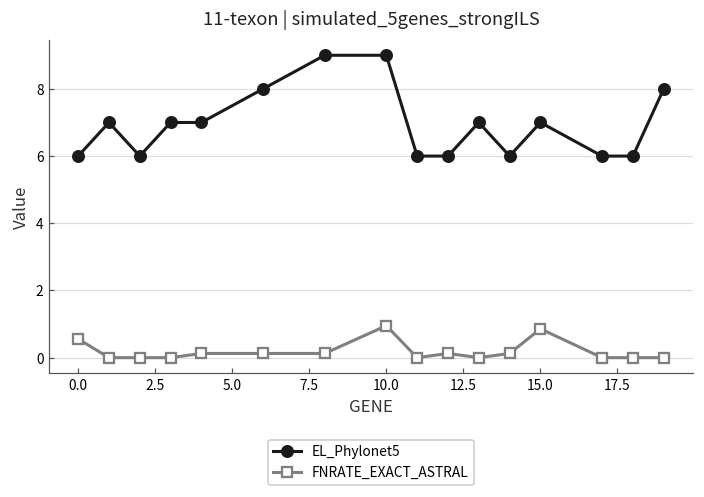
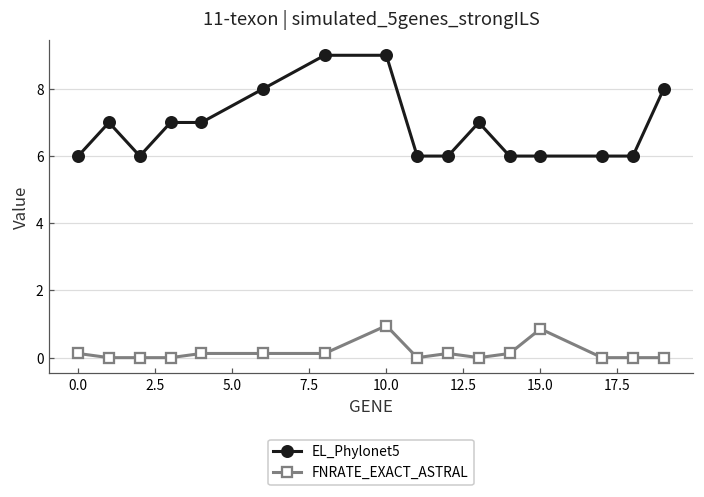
  {
    "EL_Phylonet5": {
      "0.0": 6,
      "10.0": 9,
-     "15.0": 7
+     "15.0": 6
    },
    "FNRATE_EXACT_ASTRAL": {
-     "0.0": 0.6,
+     "0.0": 0.1,
      "10.0": 1.0,
      "15.0": 0.9
    }
  }
